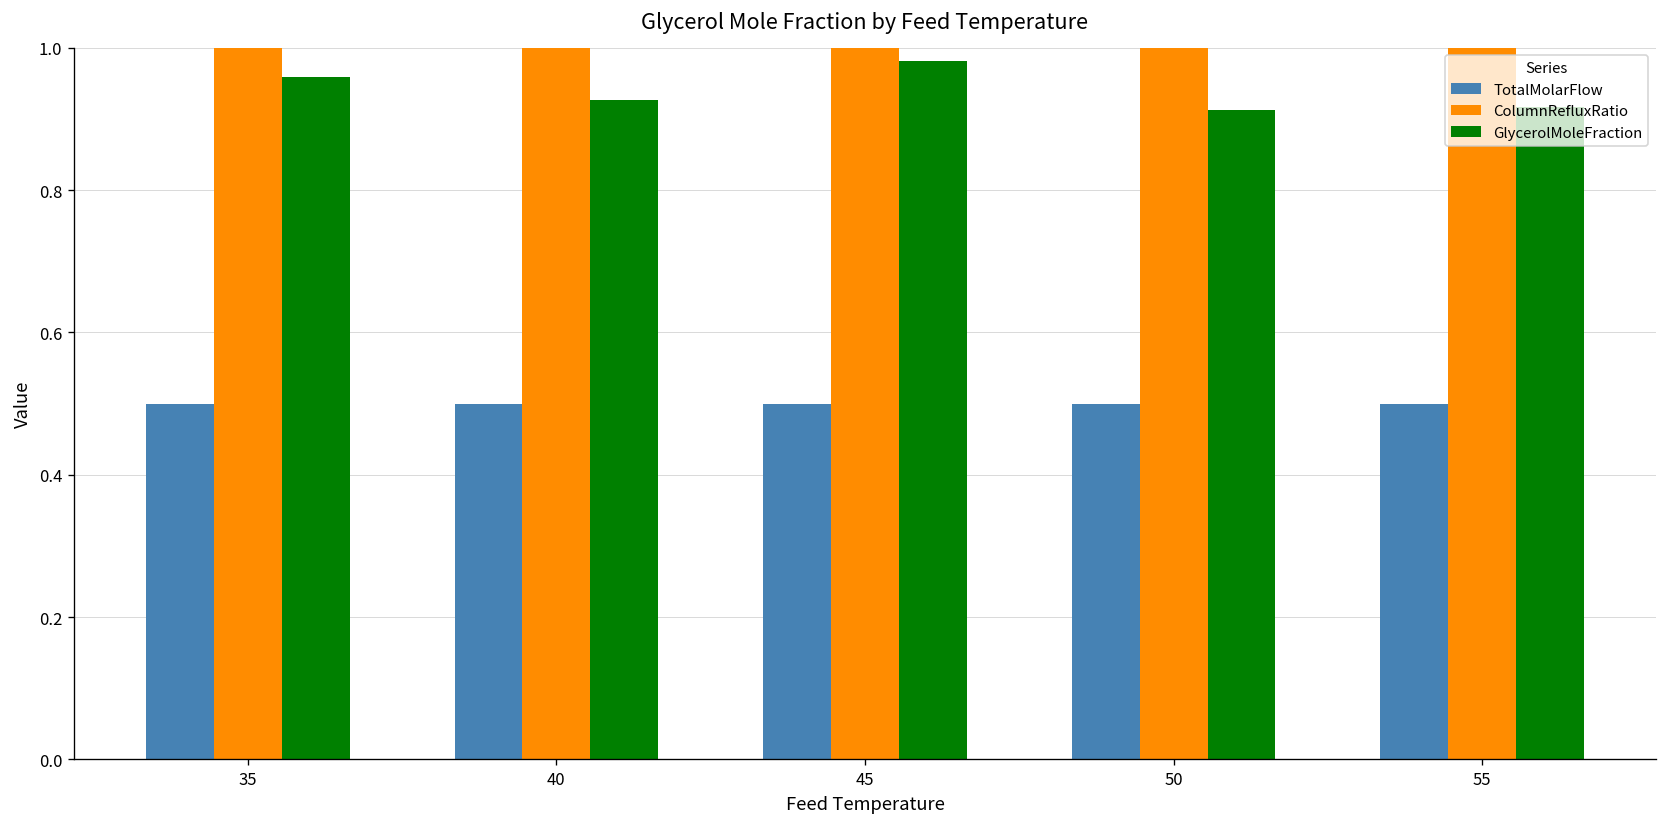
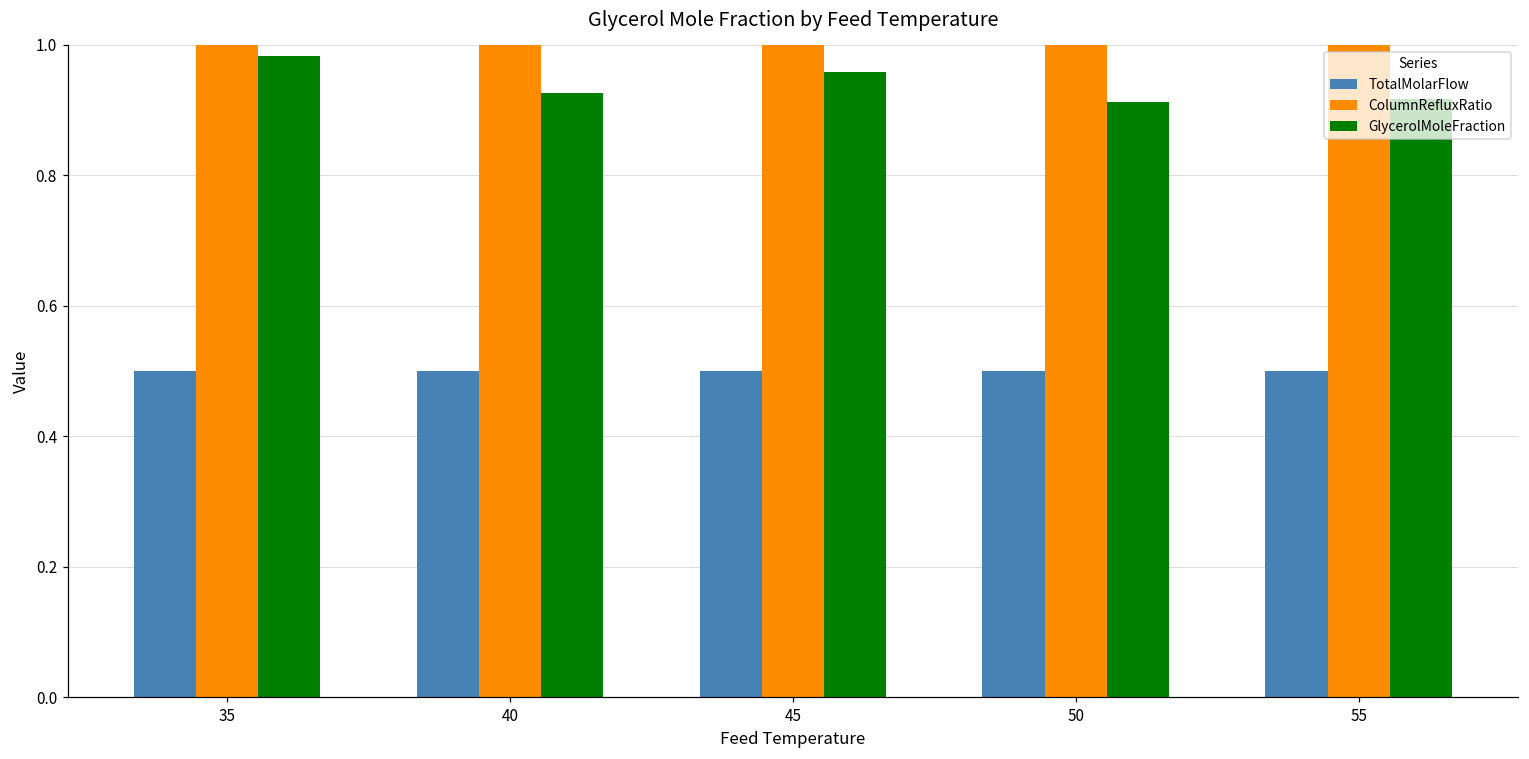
  {
    "TotalMolarFlow": {
      "35": 0.50,
      "40": 0.50,
      "45": 0.50,
      "50": 0.50,
      "55": 0.50
    },
    "GlycerolMoleFraction": {
-     "35": 0.96,
+     "35": 0.98,
      "40": 0.93,
-     "45": 0.98,
+     "45": 0.96,
      "50": 0.91
    }
  }
